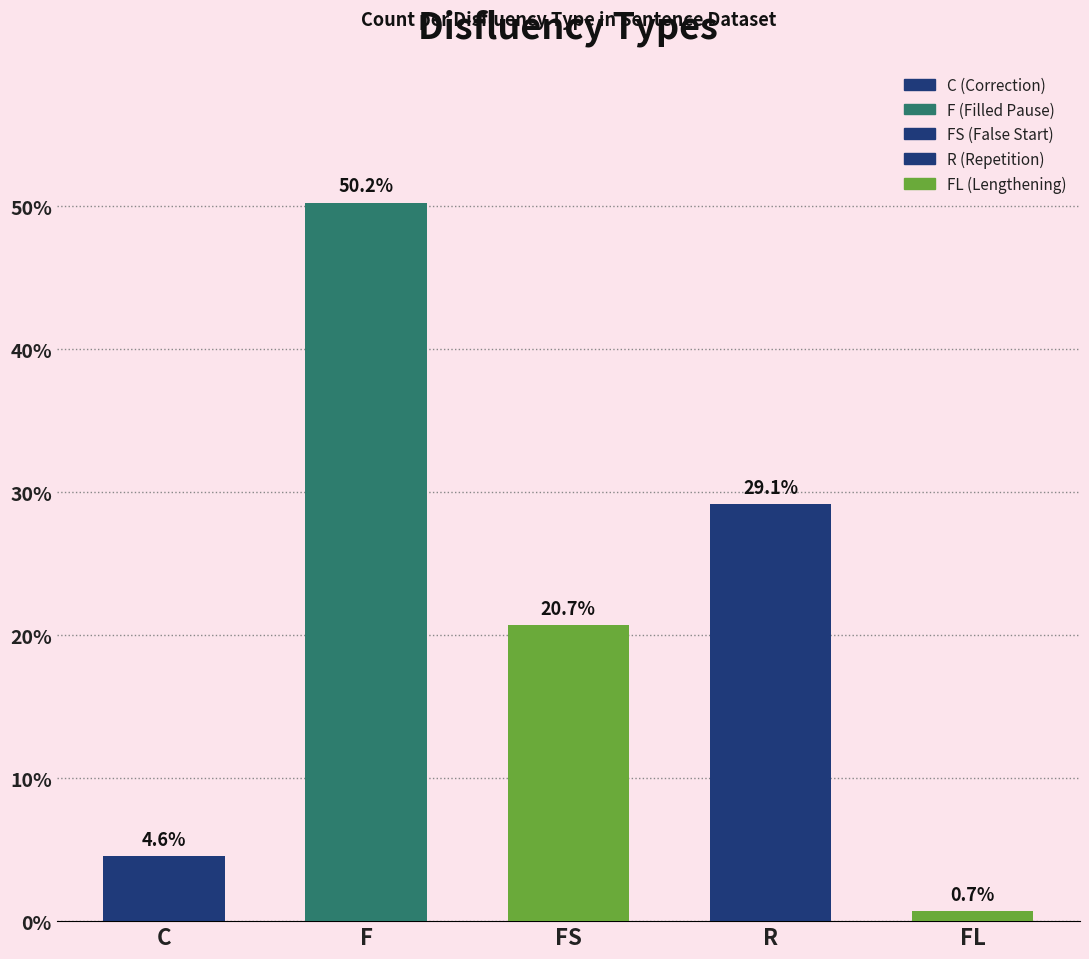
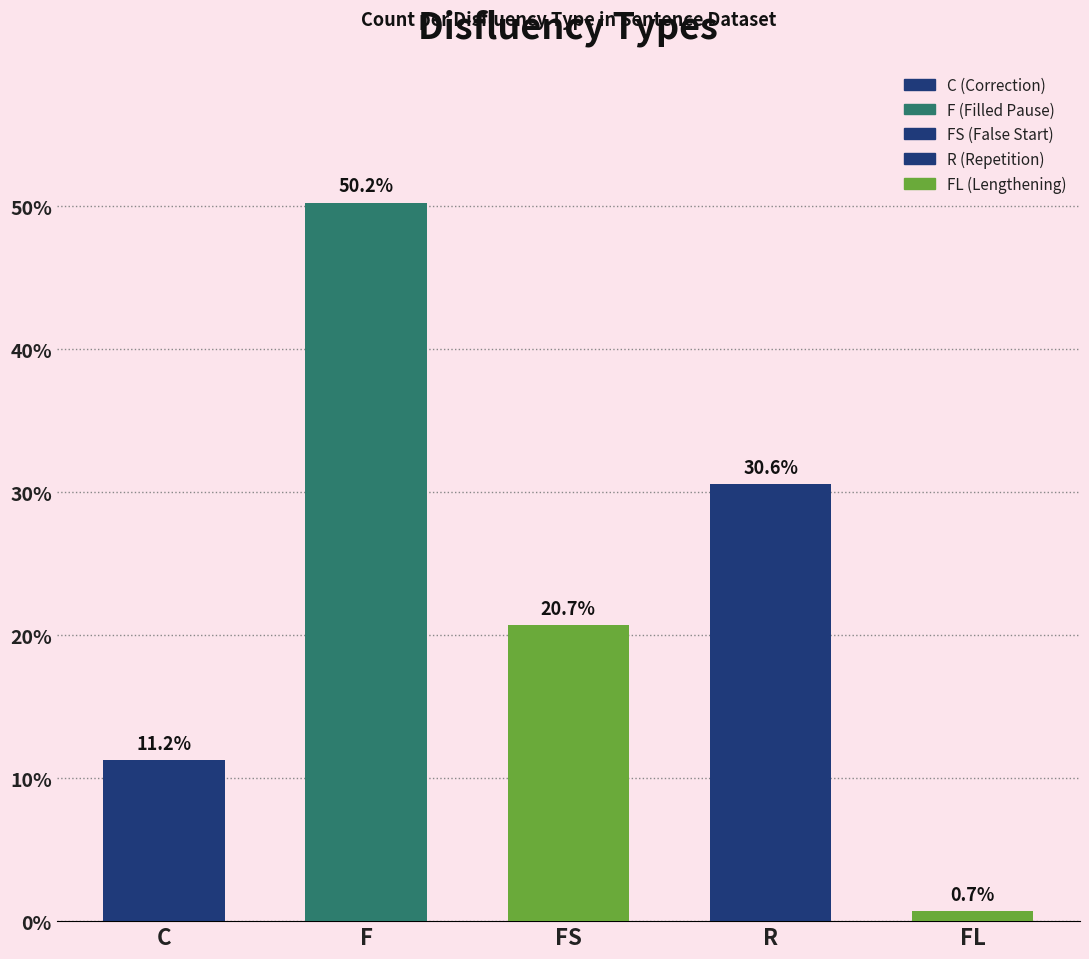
  {
-   "C": "4.6%",
+   "C": "11.2%",
    "F": "50.2%",
    "FS": "20.7%",
-   "R": "29.1%",
+   "R": "30.6%",
    "FL": "0.7%"
  }
